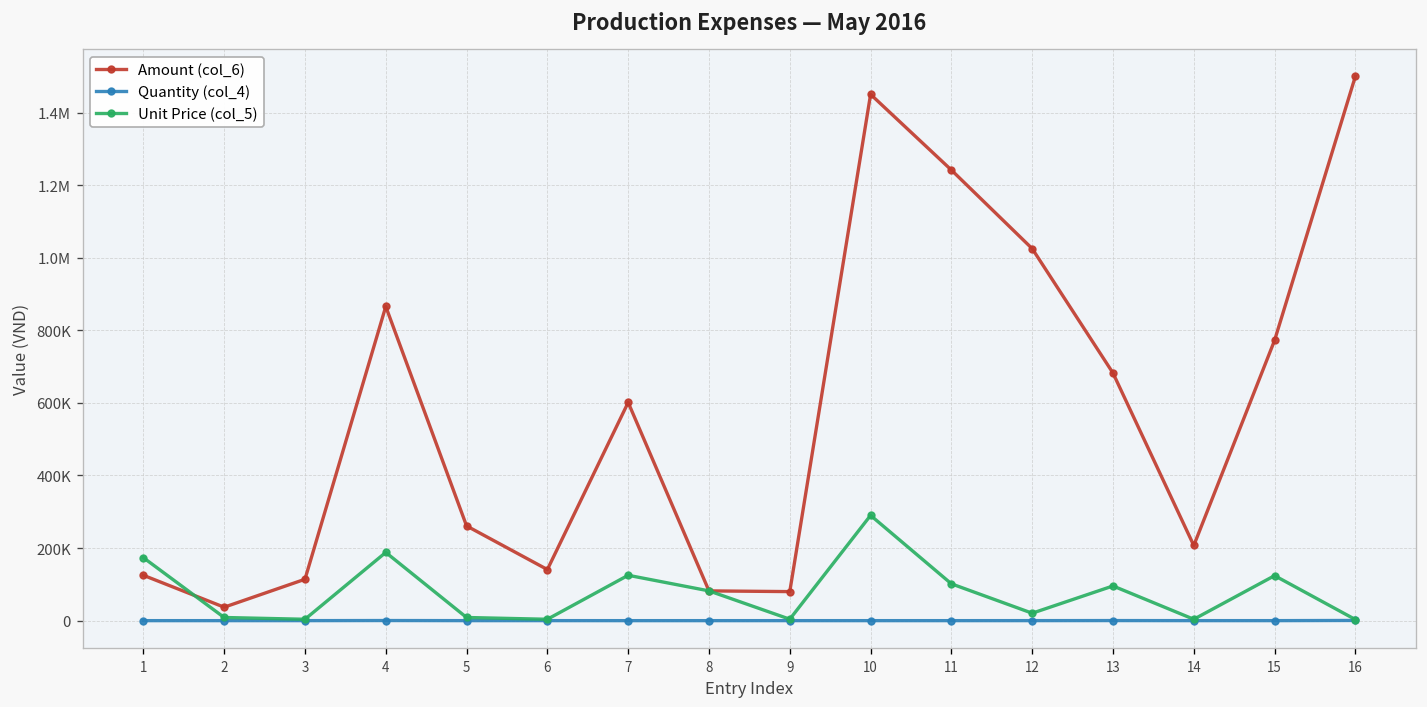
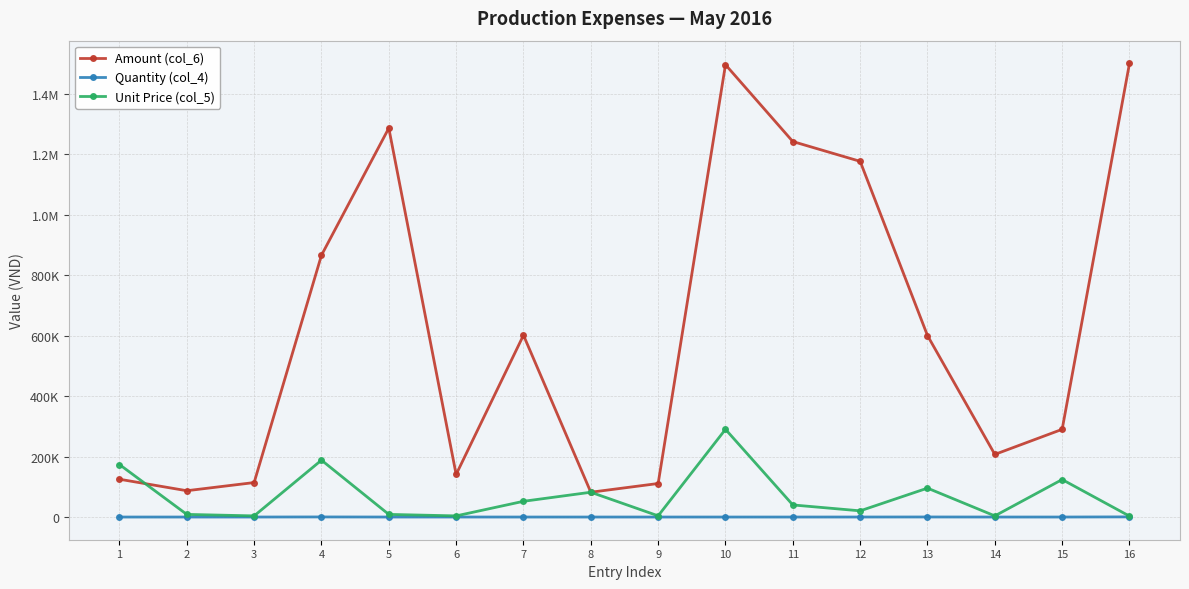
  {
    "Amount (col_6)": {
      "1": 130000,
-     "2": 40000,
+     "2": 90000,
      "3": 110000,
      "4": 870000,
-     "5": 260000,
+     "5": 1290000,
      "6": 140000,
      "7": 600000,
-     "9": 80000,
-     "10": 1450000,
+     "9": 110000,
+     "10": 1500000,
      "11": 1240000,
-     "12": 1030000,
-     "13": 680000,
+     "12": 1180000,
+     "13": 600000,
      "14": 210000,
-     "15": 770000,
+     "15": 290000,
      "16": 1500000
    },
    "Quantity (col_4)": {
      "1": 0,
      "2": 0,
      "4": 0,
      "5": 0,
      "7": 0,
      "8": 0,
      "10": 0,
      "11": 0,
      "12": 0,
      "13": 0,
      "15": 0
    },
    "Unit Price (col_5)": {
      "1": 170000,
      "2": 10000,
      "4": 190000,
      "5": 10000,
-     "7": 130000,
+     "7": 50000,
      "10": 290000,
-     "11": 100000,
+     "11": 40000,
      "12": 20000,
      "13": 100000,
      "15": 120000
    }
  }
